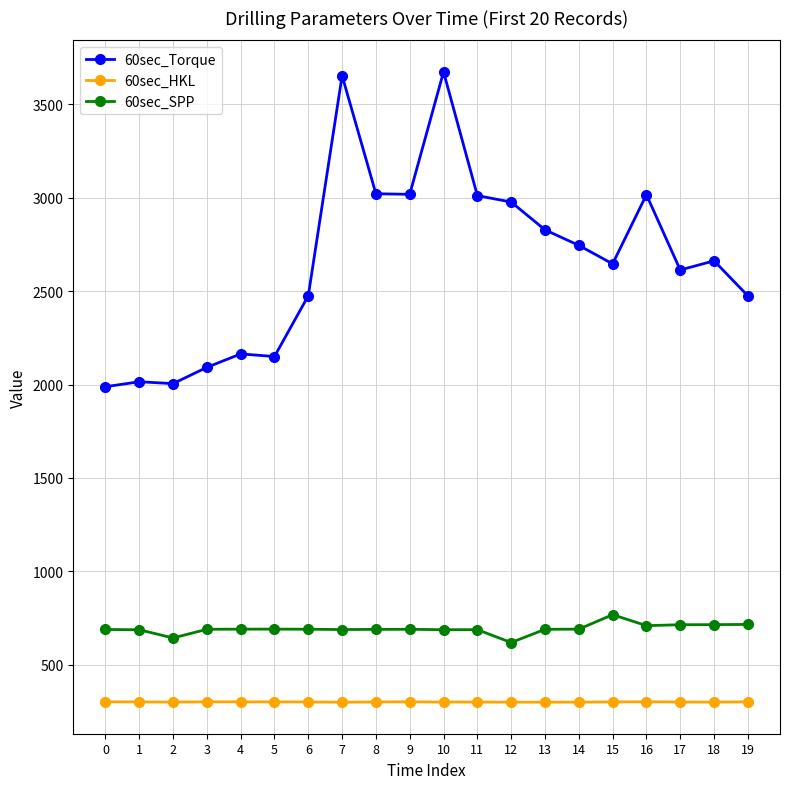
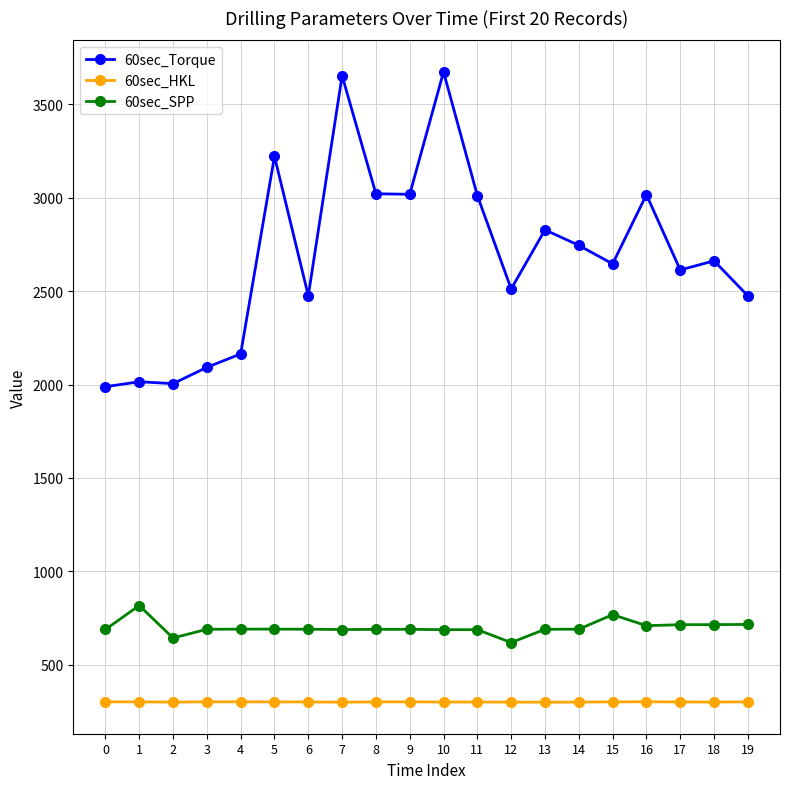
  {
    "60sec_Torque": {
      "0": 1990,
      "1": 2020,
      "2": 2010,
      "3": 2090,
      "4": 2160,
-     "5": 2150,
+     "5": 3220,
      "6": 2480,
      "7": 3650,
      "8": 3020,
      "9": 3020,
      "10": 3670,
      "11": 3010,
-     "12": 2980,
+     "12": 2510,
      "13": 2830,
      "14": 2750,
      "15": 2650,
      "16": 3020,
      "17": 2610,
      "18": 2660,
      "19": 2470
    },
    "60sec_HKL": {
      "0": 300,
      "1": 300,
      "2": 300,
      "3": 300,
      "4": 300,
      "5": 300,
      "6": 300,
      "7": 300,
      "8": 300,
      "9": 300,
      "10": 300,
      "11": 300,
      "12": 300,
      "13": 300,
      "14": 300,
      "15": 300,
      "16": 300,
      "17": 300,
      "18": 300,
      "19": 300
    },
    "60sec_SPP": {
      "0": 690,
-     "1": 690,
+     "1": 820,
      "2": 640,
      "3": 690,
      "4": 690,
      "5": 690,
      "6": 690,
      "7": 690,
      "8": 690,
      "9": 690,
      "10": 690,
      "11": 690,
      "12": 620,
      "13": 690,
      "14": 690,
      "15": 770,
      "16": 710,
      "17": 710,
      "18": 720,
      "19": 720
    }
  }
